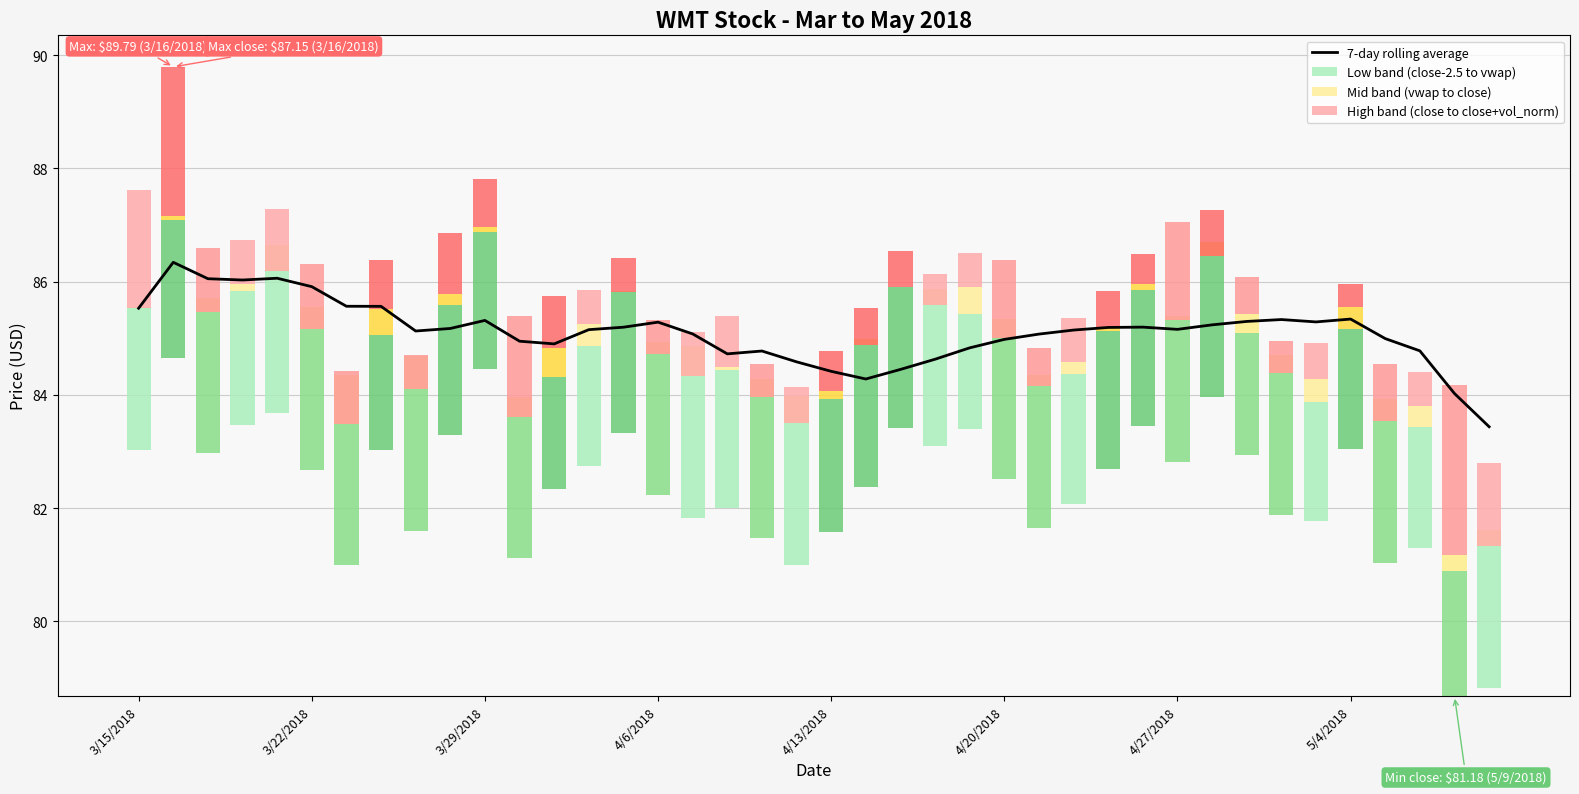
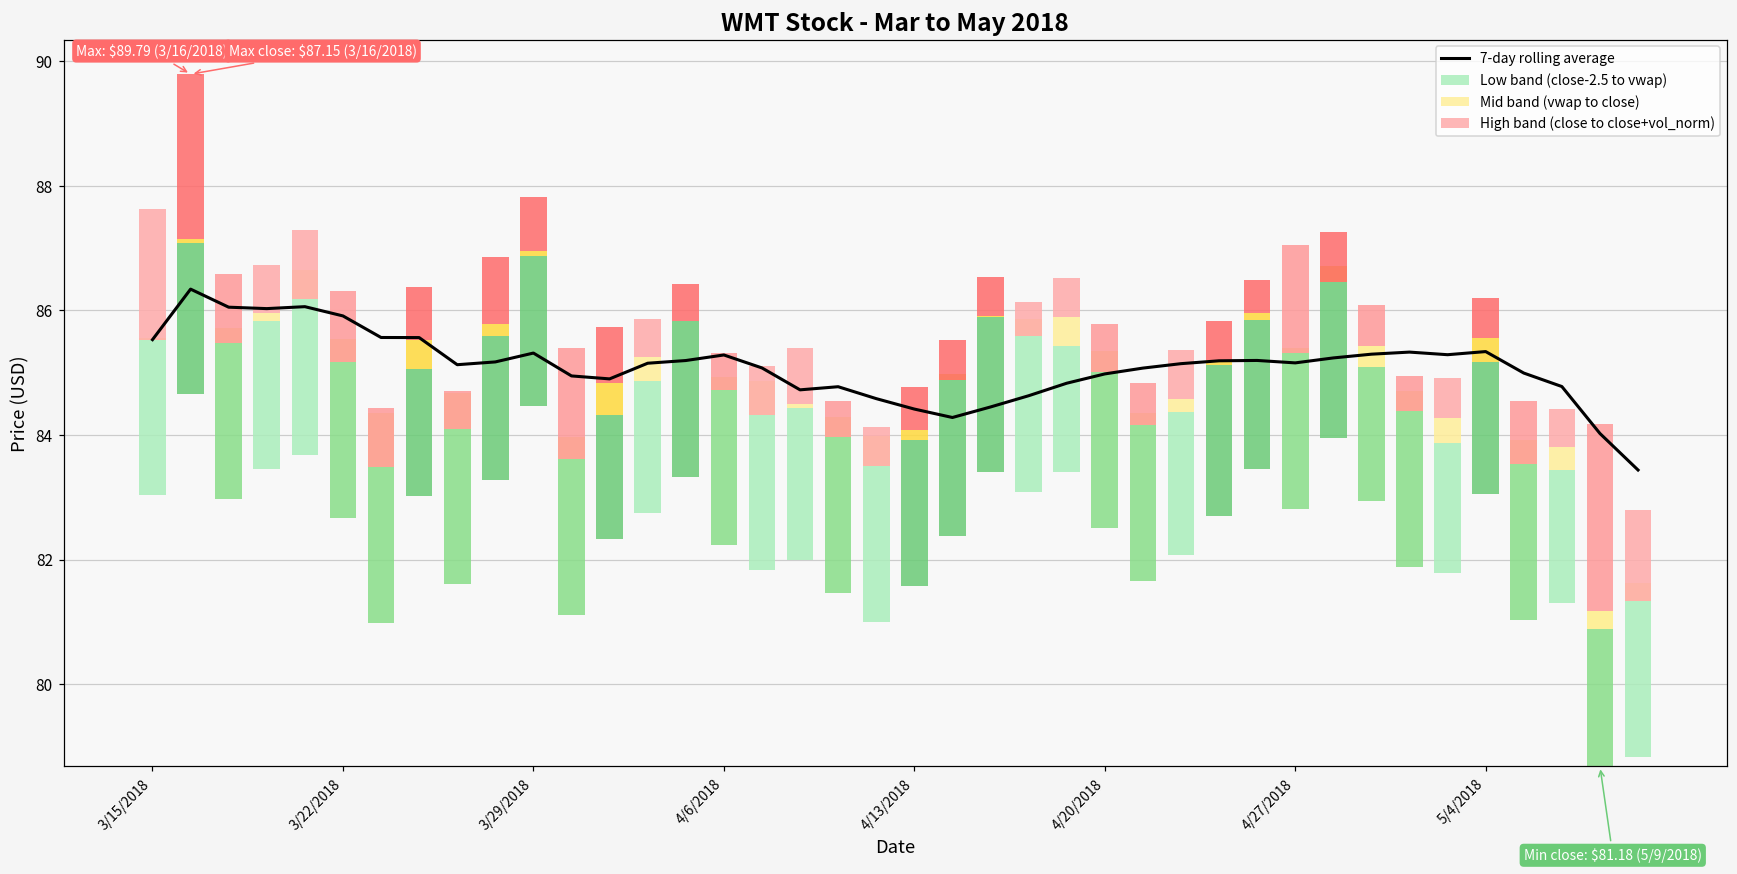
  {
    "7-day rolling average": {
      "3/15/2018": 85.5,
      "3/22/2018": 85.9,
      "3/29/2018": 85.3,
      "4/6/2018": 85.3,
      "4/13/2018": 84.4,
      "4/20/2018": 85.0,
      "4/27/2018": 85.2,
      "5/4/2018": 85.3
    },
    "High band (close to close+vol_norm)": {
      "3/15/2018": 2.1,
      "3/22/2018": 1.1,
      "3/29/2018": 0.9,
      "4/6/2018": 0.6,
      "4/13/2018": 0.7,
-     "4/20/2018": 1.4,
+     "4/20/2018": 0.8,
      "4/27/2018": 1.7,
-     "5/4/2018": 0.4
+     "5/4/2018": 0.6
    }
  }
